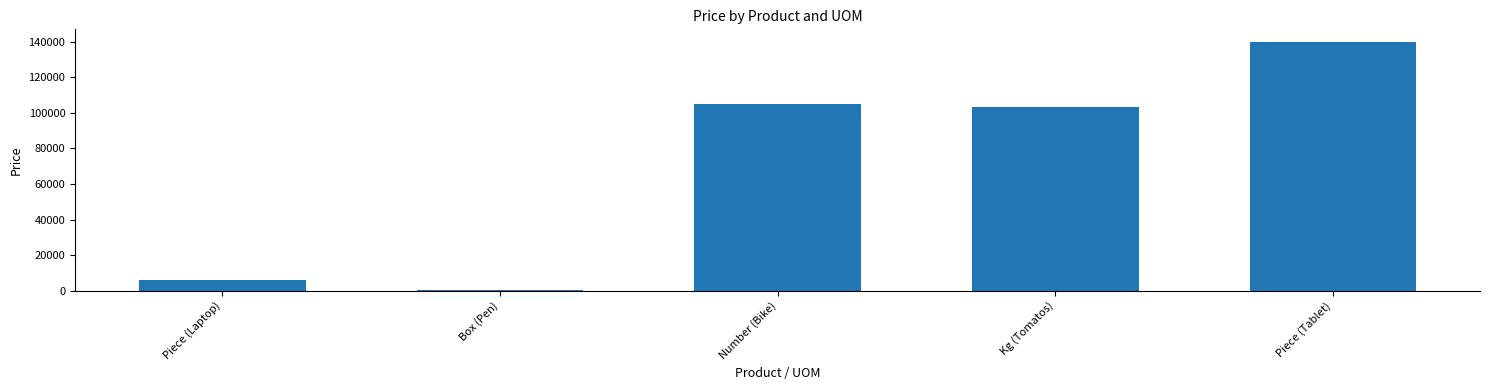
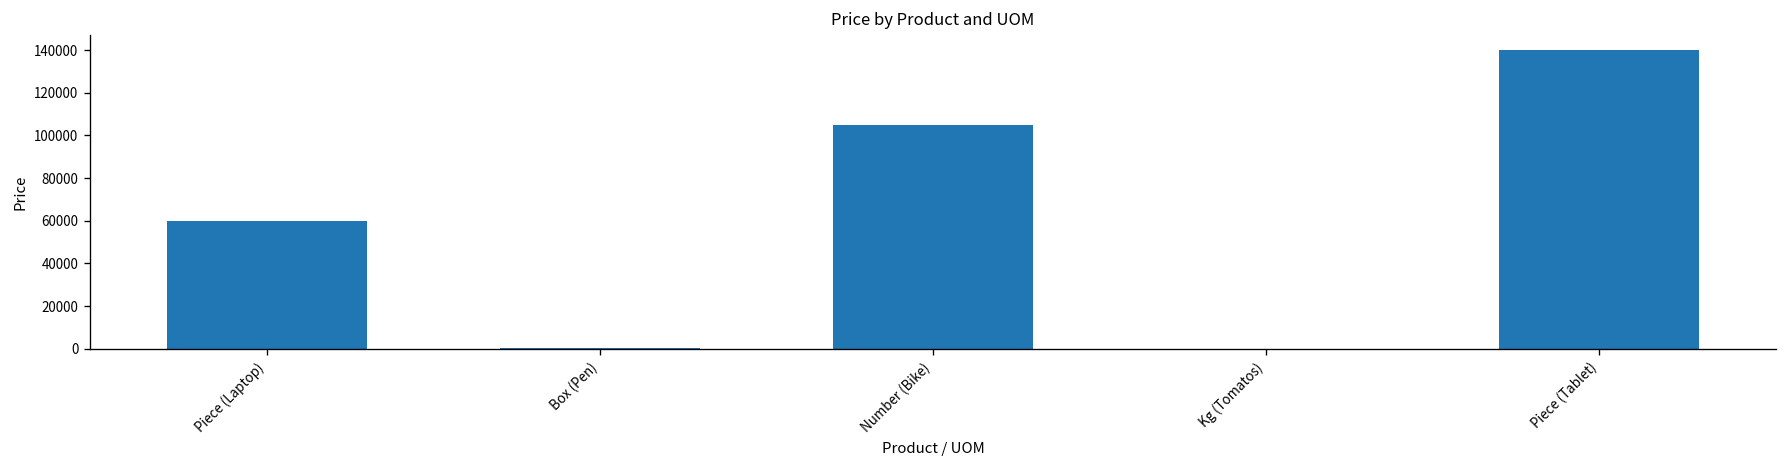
  {
-   "Piece (Laptop)": 6000,
+   "Piece (Laptop)": 60000,
    "Number (Bike)": 105000,
-   "Kg (Tomatos)": 103000,
+   "Kg (Tomatos)": 0,
    "Piece (Tablet)": 140000
  }
